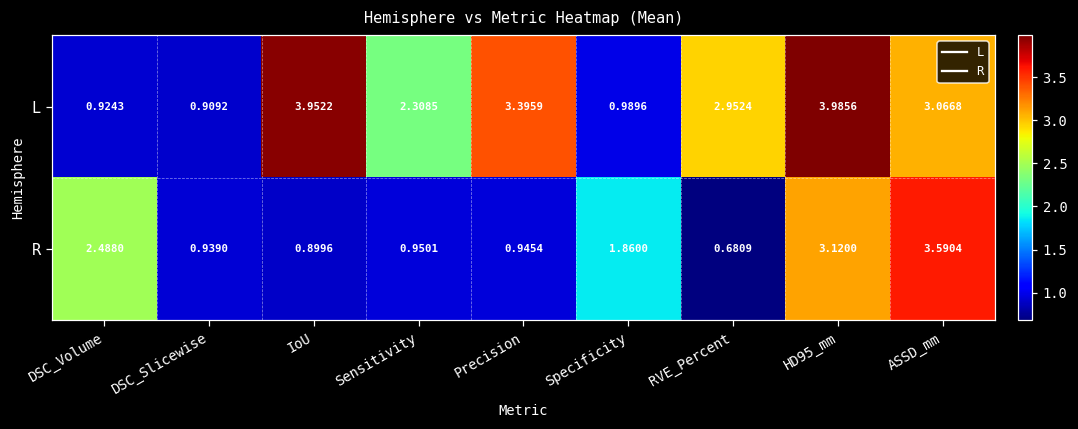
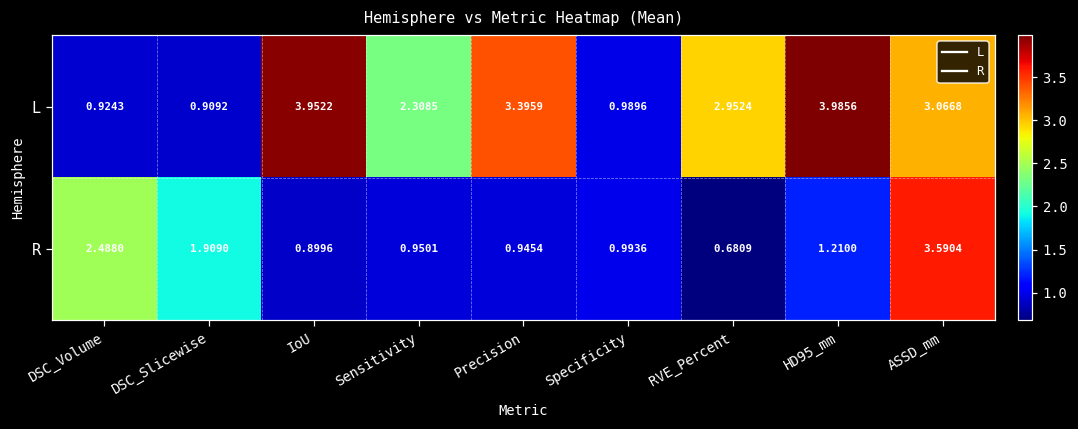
  {
    "L": {
      "DSC_Volume": 0.9243,
      "DSC_Slicewise": 0.9092,
      "IoU": 3.9522,
      "Sensitivity": 2.3085,
      "Precision": 3.3959,
      "Specificity": 0.9896,
      "RVE_Percent": 2.9524,
      "HD95_mm": 3.9856,
      "ASSD_mm": 3.0668
    },
    "R": {
      "DSC_Volume": 2.4880,
-     "DSC_Slicewise": 0.9390,
+     "DSC_Slicewise": 1.9090,
      "IoU": 0.8996,
      "Sensitivity": 0.9501,
      "Precision": 0.9454,
-     "Specificity": 1.8600,
+     "Specificity": 0.9936,
      "RVE_Percent": 0.6809,
-     "HD95_mm": 3.1200,
+     "HD95_mm": 1.2100,
      "ASSD_mm": 3.5904
    }
  }
